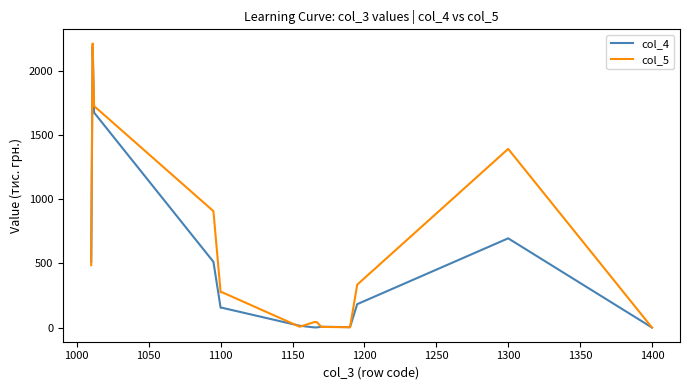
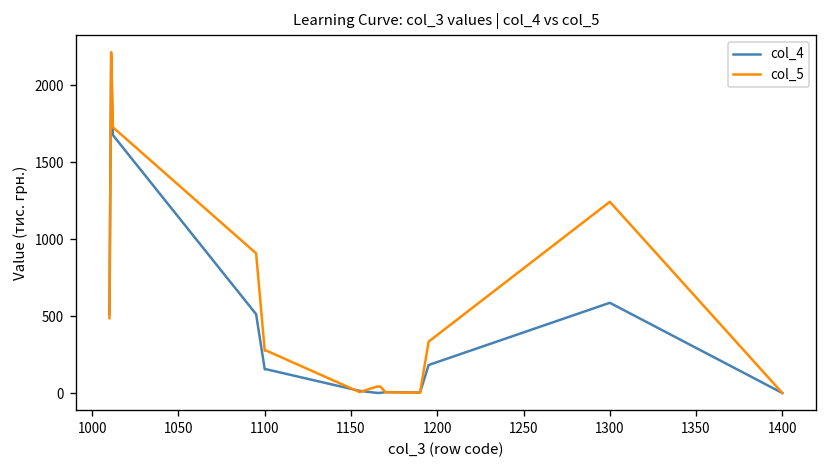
  {
    "col_4": {
      "1100": 160,
-     "1300": 700
+     "1300": 590
    },
    "col_5": {
      "1100": 280,
-     "1300": 1390
+     "1300": 1240
    }
  }
